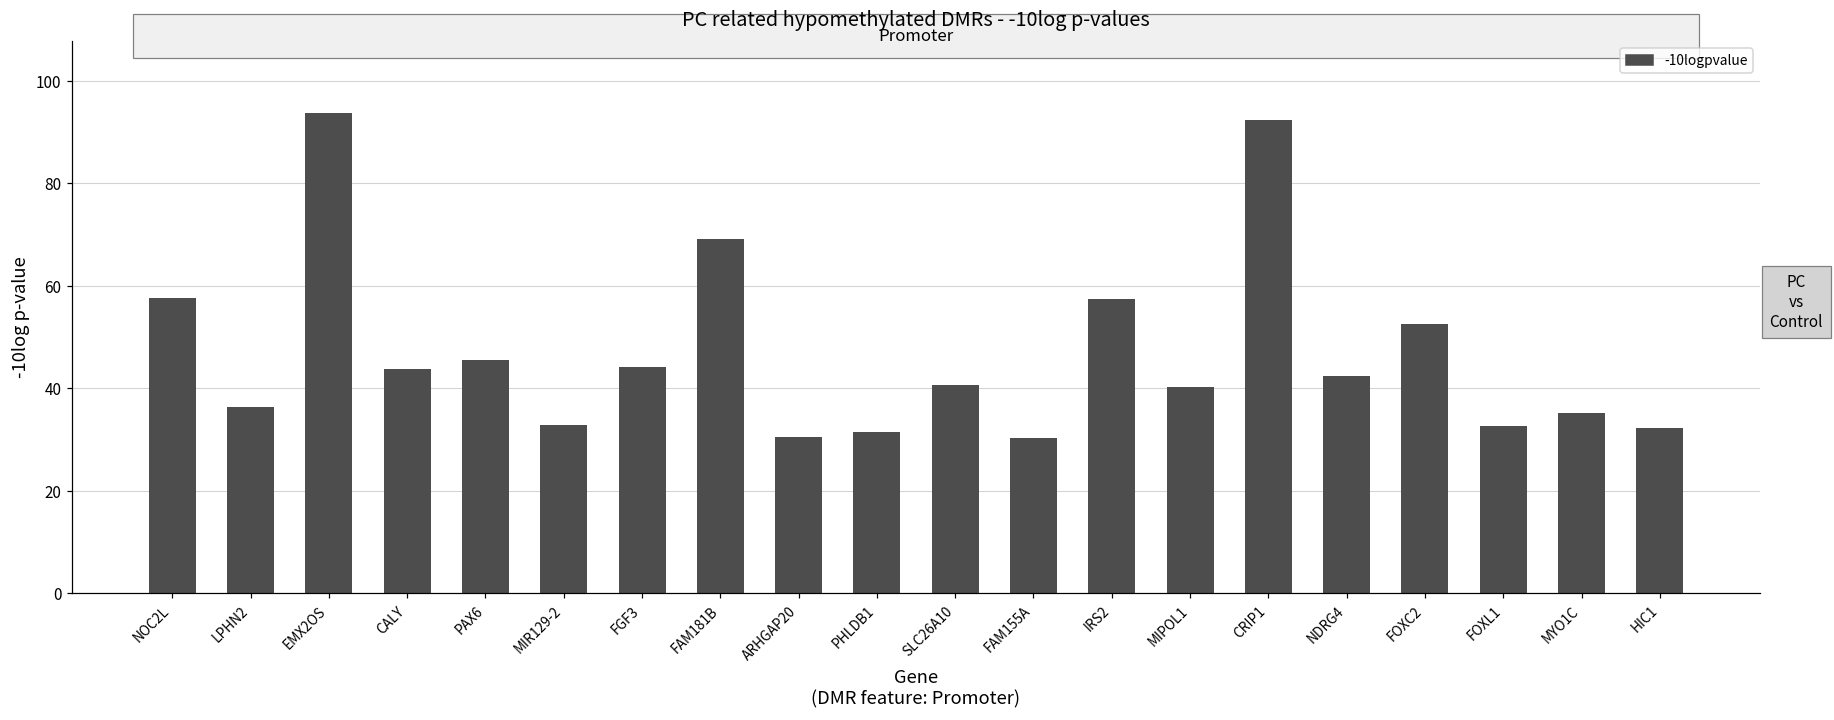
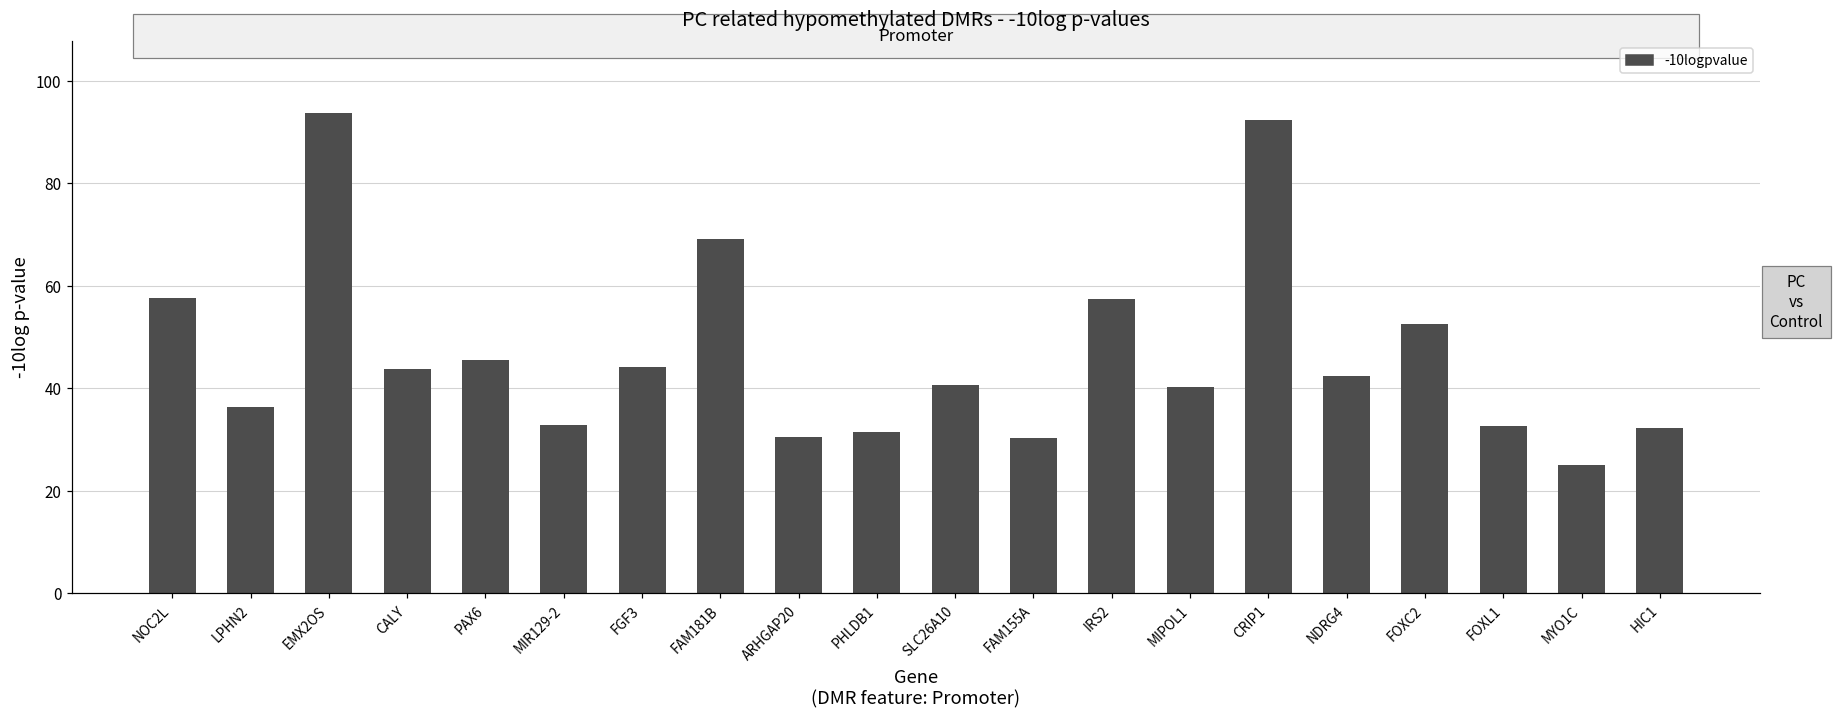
  {
    "NOC2L": 58,
    "LPHN2": 36,
    "EMX2OS": 94,
    "CALY": 44,
    "PAX6": 46,
    "MIR129-2": 33,
    "FGF3": 44,
    "FAM181B": 69,
    "ARHGAP20": 30,
    "PHLDB1": 32,
    "SLC26A10": 41,
    "FAM155A": 30,
    "IRS2": 57,
    "MIPOL1": 40,
    "CRIP1": 92,
    "NDRG4": 42,
    "FOXC2": 52,
    "FOXL1": 33,
-   "MYO1C": 35,
+   "MYO1C": 25,
    "HIC1": 32
  }
